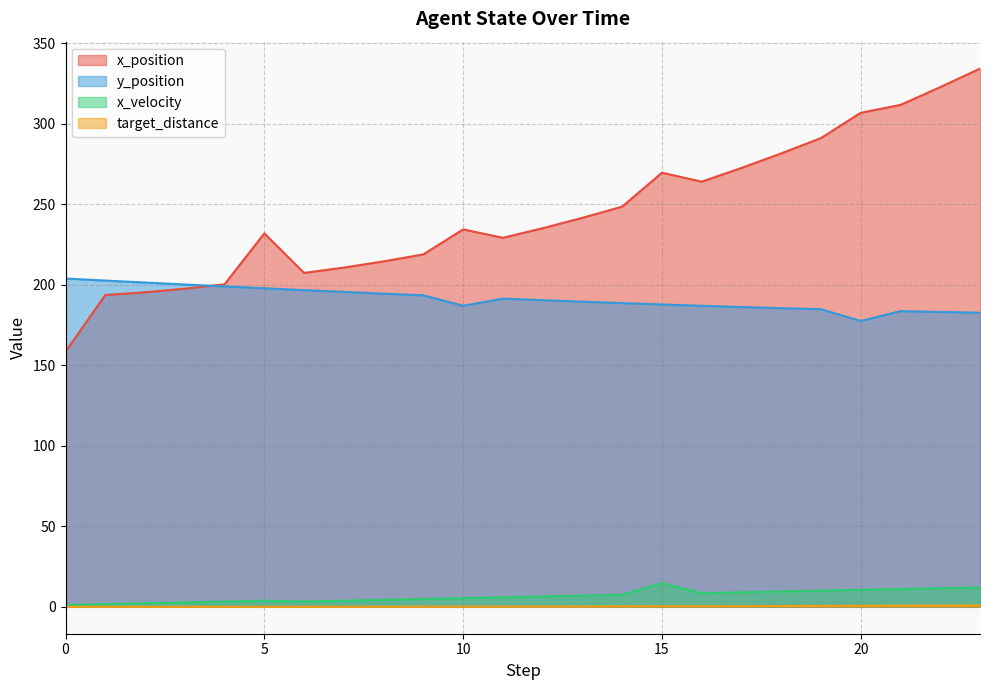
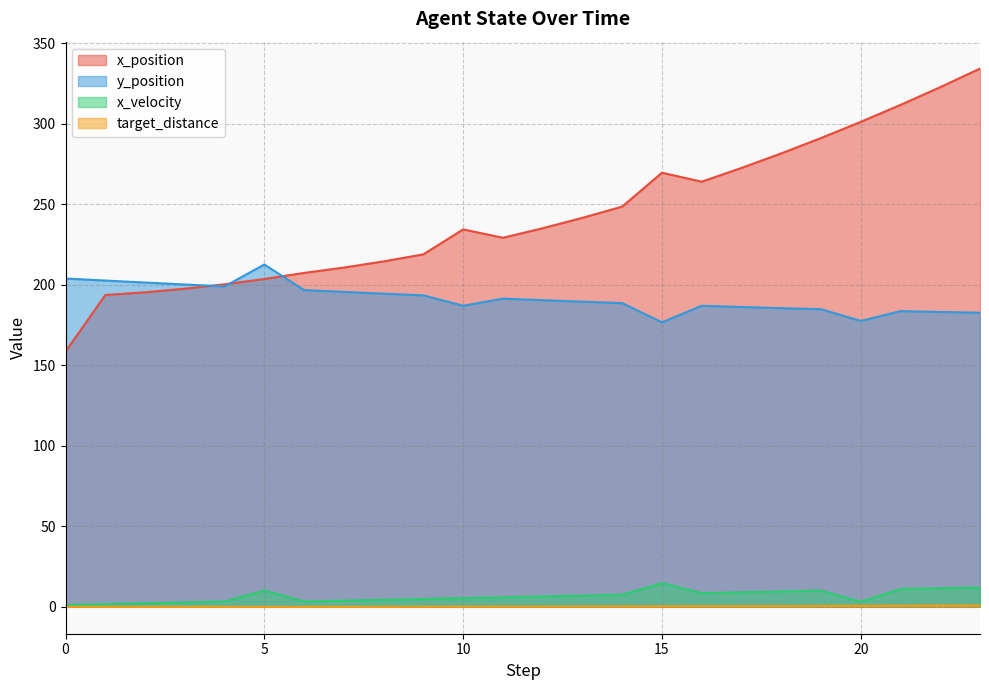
  {
    "x_position": {
      "0": 159,
-     "5": 232,
+     "5": 204,
      "10": 234,
      "15": 270,
-     "20": 307
+     "20": 301
    },
    "y_position": {
      "0": 204,
-     "5": 198,
+     "5": 213,
      "10": 187,
-     "15": 188,
+     "15": 177,
      "20": 178
    },
    "x_velocity": {
-     "5": 4,
+     "5": 10,
      "10": 5,
      "15": 15,
-     "20": 11
+     "20": 3
    },
    "target_distance": {
      "5": 0,
      "10": 0,
      "15": 0,
      "20": 1
    }
  }
